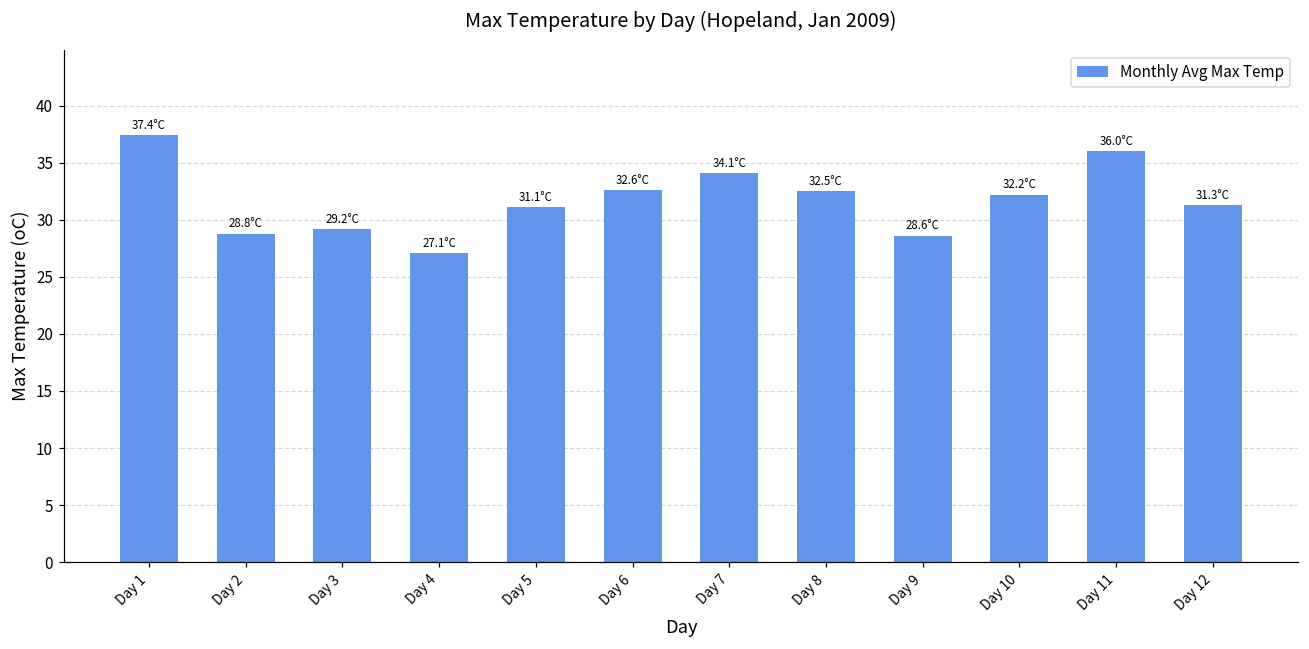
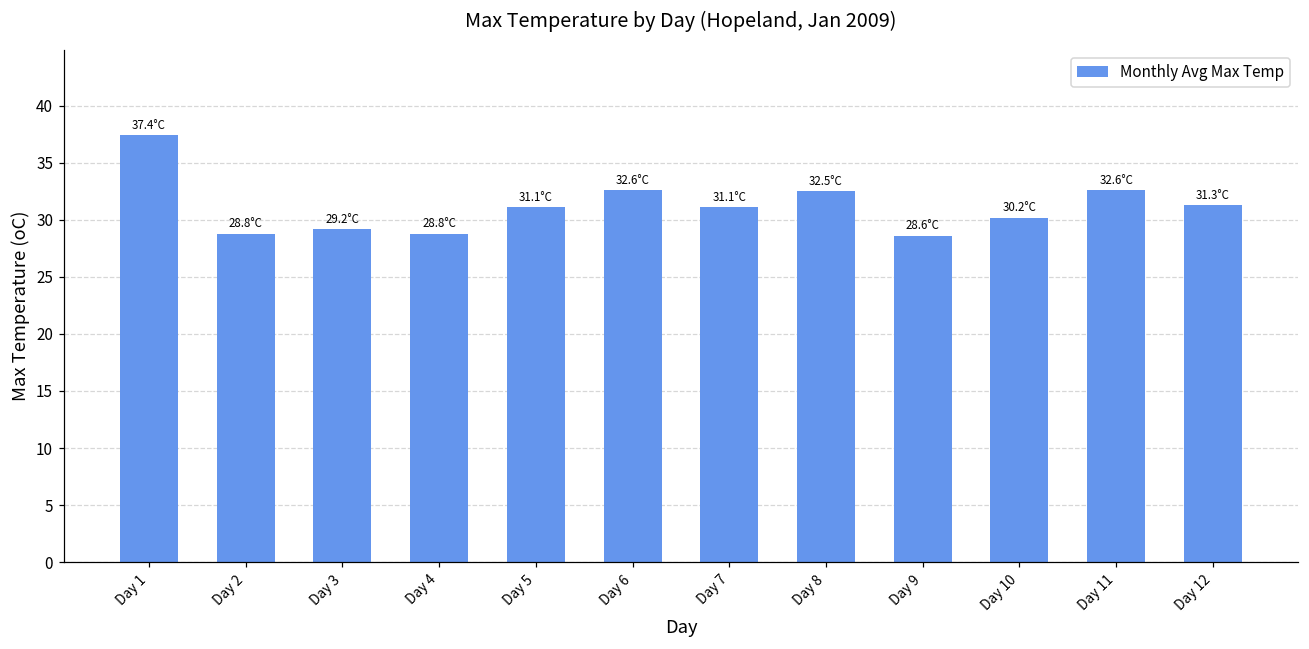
  {
    "Day 1": "37.4°C",
    "Day 2": "28.8°C",
    "Day 3": "29.2°C",
-   "Day 4": "27.1°C",
+   "Day 4": "28.8°C",
    "Day 5": "31.1°C",
    "Day 6": "32.6°C",
-   "Day 7": "34.1°C",
+   "Day 7": "31.1°C",
    "Day 8": "32.5°C",
    "Day 9": "28.6°C",
-   "Day 10": "32.2°C",
-   "Day 11": "36.0°C",
+   "Day 10": "30.2°C",
+   "Day 11": "32.6°C",
    "Day 12": "31.3°C"
  }
